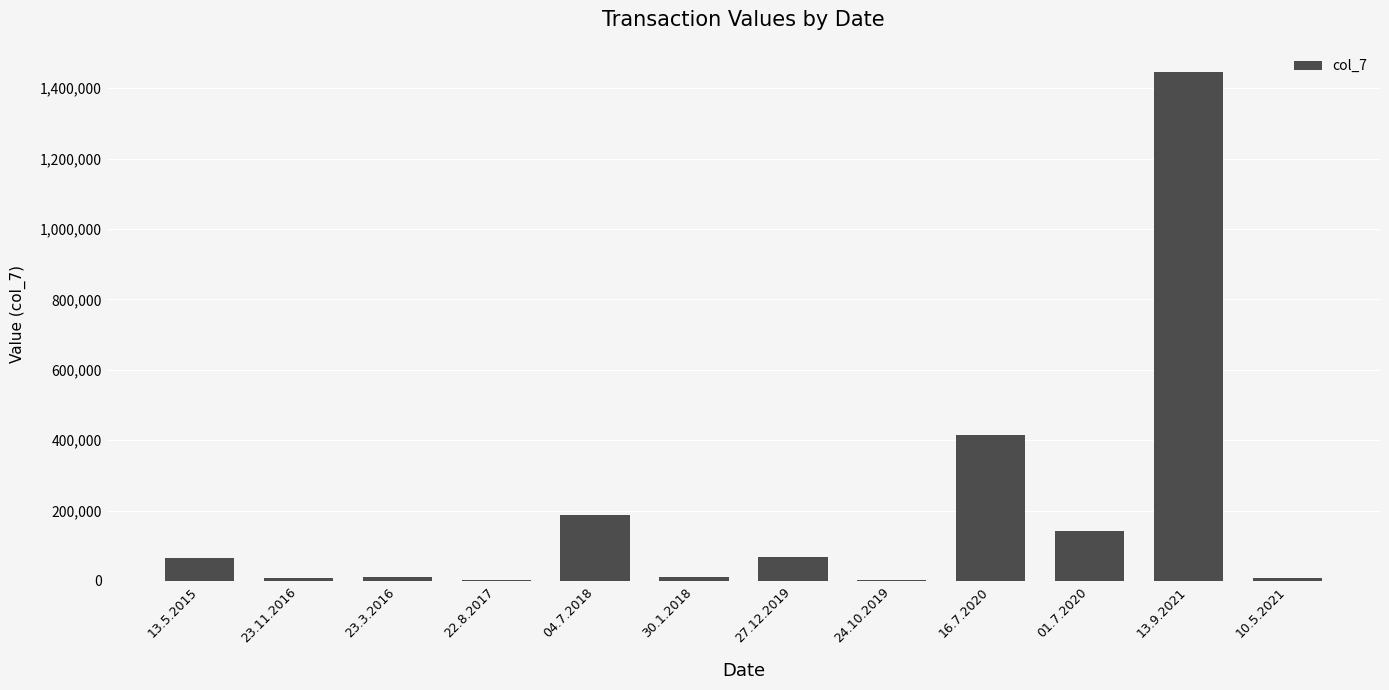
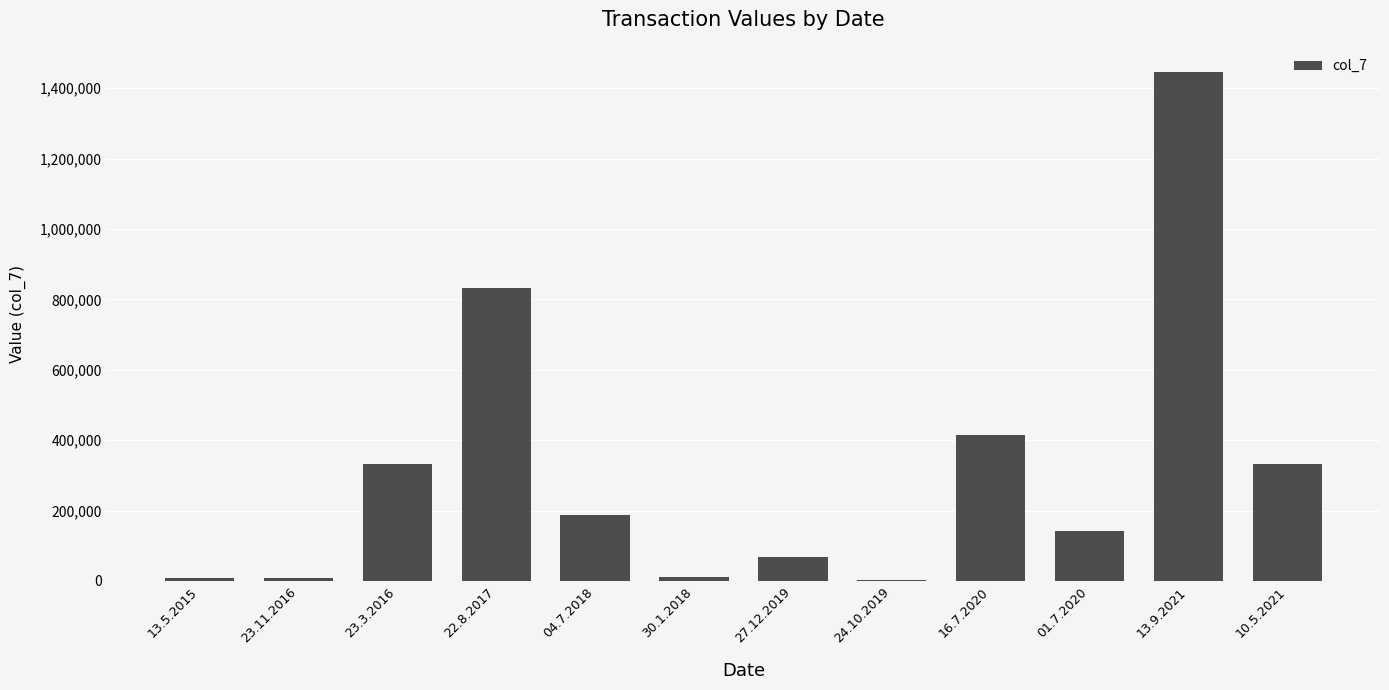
  {
-   "13.5.2015": "70,000",
+   "13.5.2015": "10,000",
    "23.11.2016": "10,000",
-   "23.3.2016": "10,000",
-   "22.8.2017": "0",
+   "23.3.2016": "330,000",
+   "22.8.2017": "830,000",
    "04.7.2018": "190,000",
    "30.1.2018": "10,000",
    "27.12.2019": "70,000",
    "16.7.2020": "420,000",
    "01.7.2020": "140,000",
    "13.9.2021": "1,450,000",
-   "10.5.2021": "10,000"
+   "10.5.2021": "330,000"
  }
